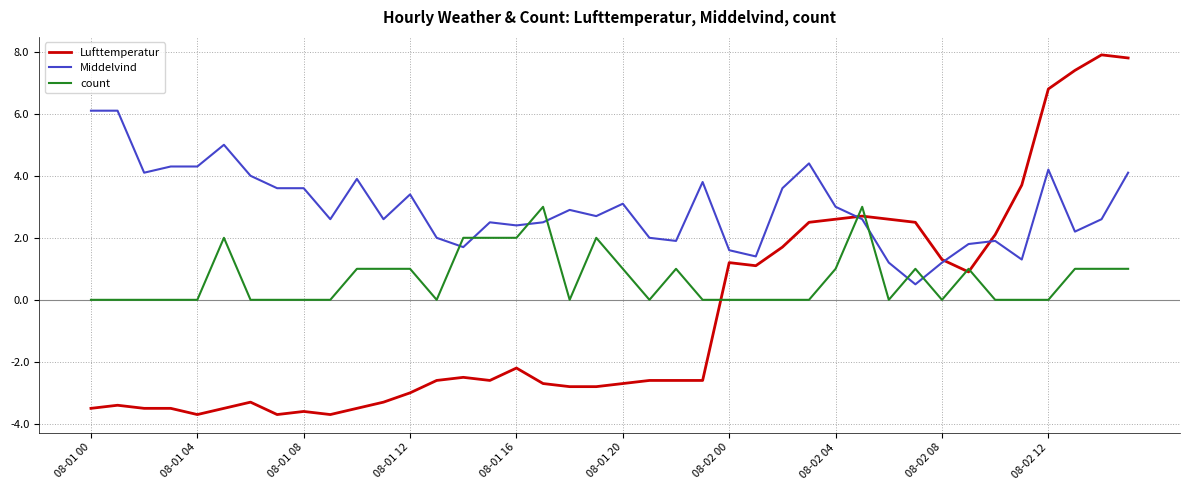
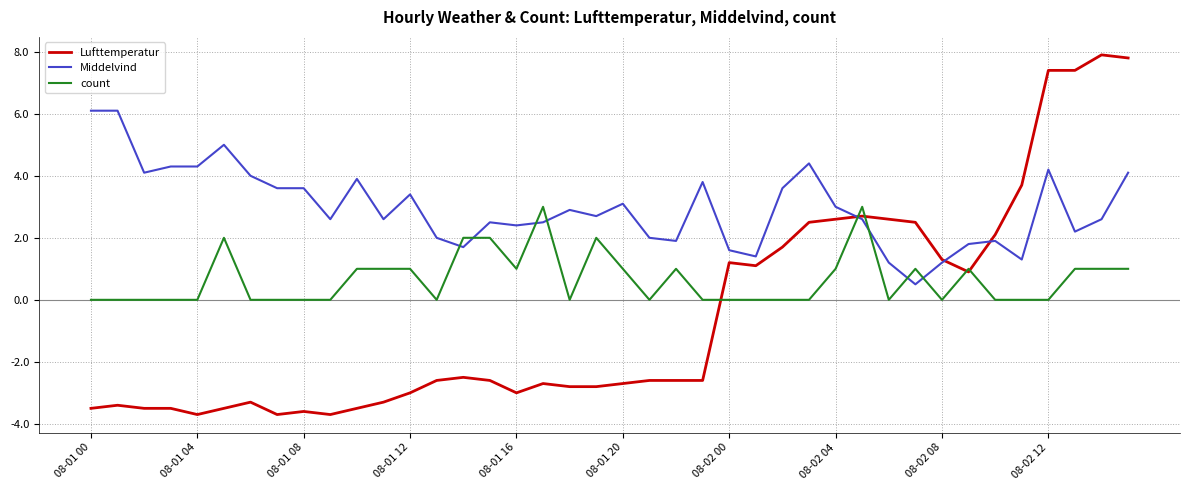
  {
    "Lufttemperatur": {
      "08-01 00": -3.5,
      "08-01 04": -3.7,
      "08-01 08": -3.6,
      "08-01 12": -3.0,
-     "08-01 16": -2.2,
+     "08-01 16": -3.0,
      "08-01 20": -2.7,
      "08-02 00": 1.2,
      "08-02 04": 2.6,
      "08-02 08": 1.3,
-     "08-02 12": 6.8
+     "08-02 12": 7.4
    },
    "Middelvind": {
      "08-01 00": 6.1,
      "08-01 04": 4.3,
      "08-01 08": 3.6,
      "08-01 12": 3.4,
      "08-01 16": 2.4,
      "08-01 20": 3.1,
      "08-02 00": 1.6,
      "08-02 04": 3.0,
      "08-02 08": 1.2,
      "08-02 12": 4.2
    },
    "count": {
      "08-01 00": 0,
      "08-01 04": 0,
      "08-01 08": 0,
      "08-01 12": 1,
-     "08-01 16": 2,
+     "08-01 16": 1,
      "08-01 20": 1,
      "08-02 00": 0,
      "08-02 04": 1,
      "08-02 08": 0,
      "08-02 12": 0
    }
  }
